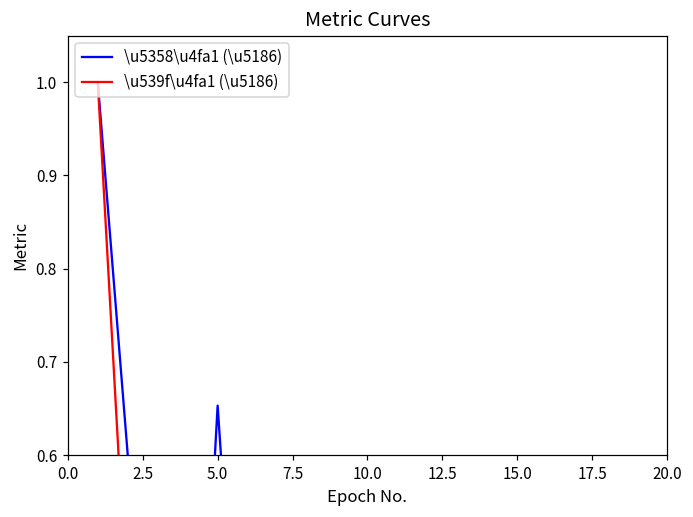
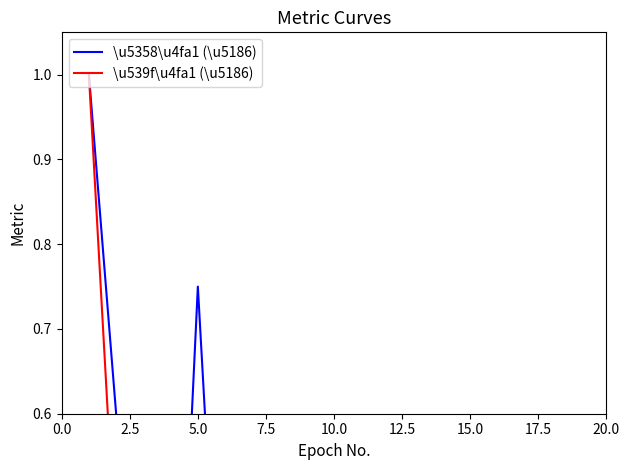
  {
    "\\u5358\\u4fa1 (\\u5186)": {
-     "5.0": 0.65
+     "5.0": 0.75
    }
  }
